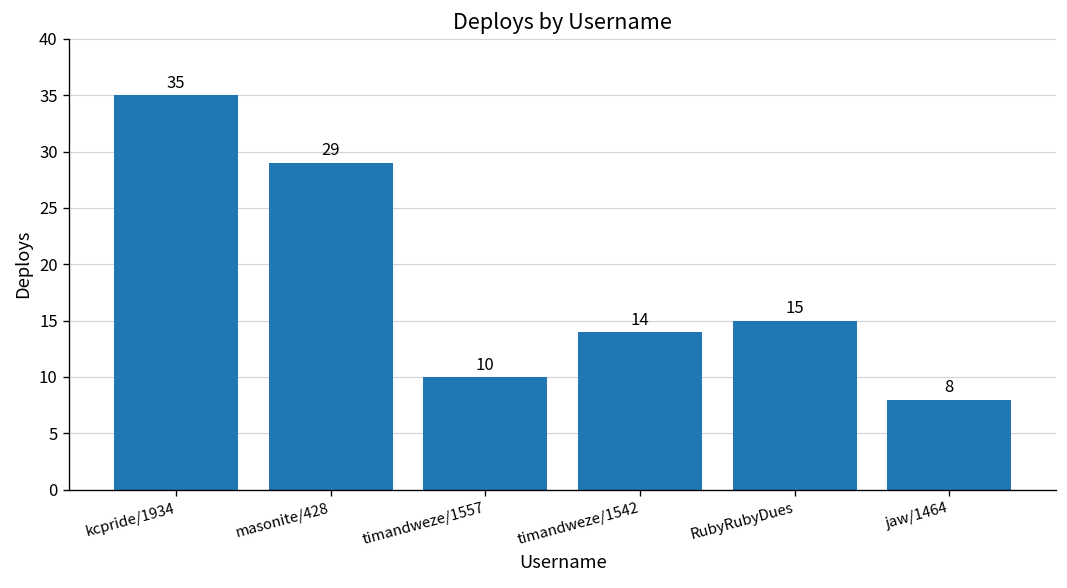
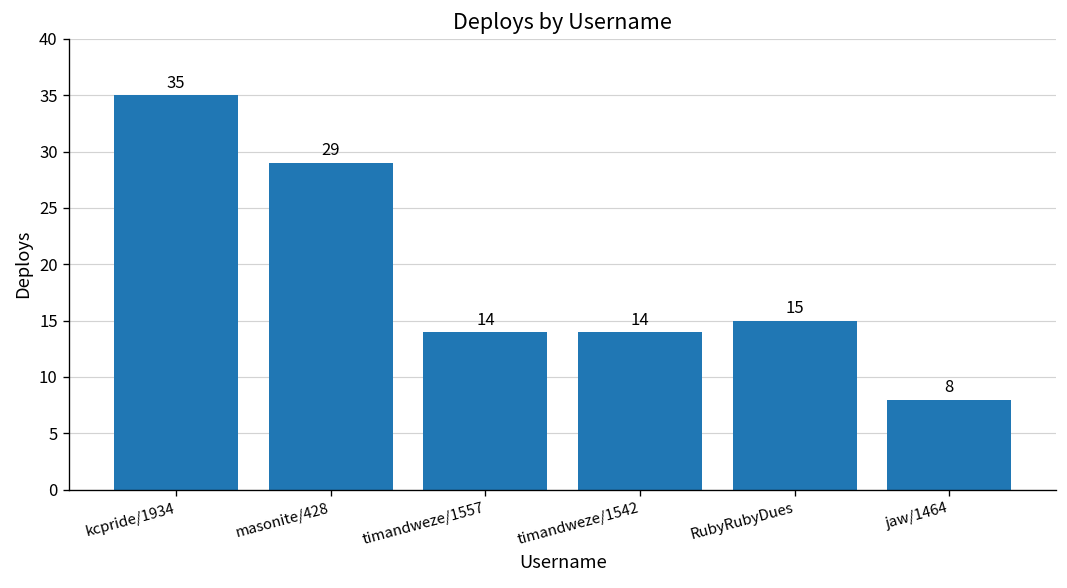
  {
    "kcpride/1934": 35,
    "masonite/428": 29,
-   "timandweze/1557": 10,
+   "timandweze/1557": 14,
    "timandweze/1542": 14,
    "RubyRubyDues": 15,
    "jaw/1464": 8
  }
